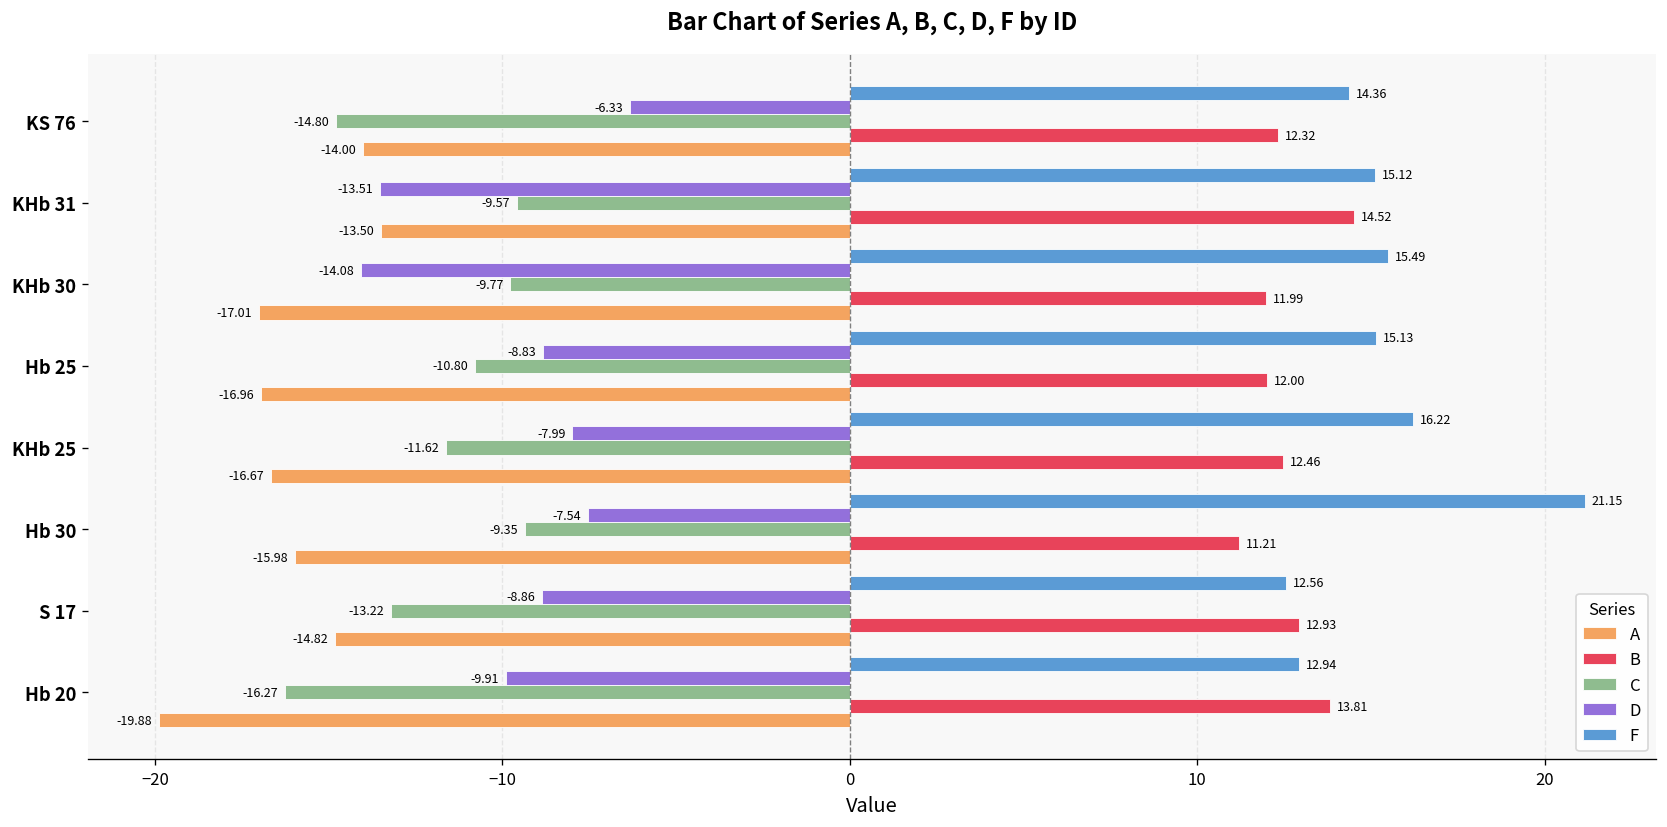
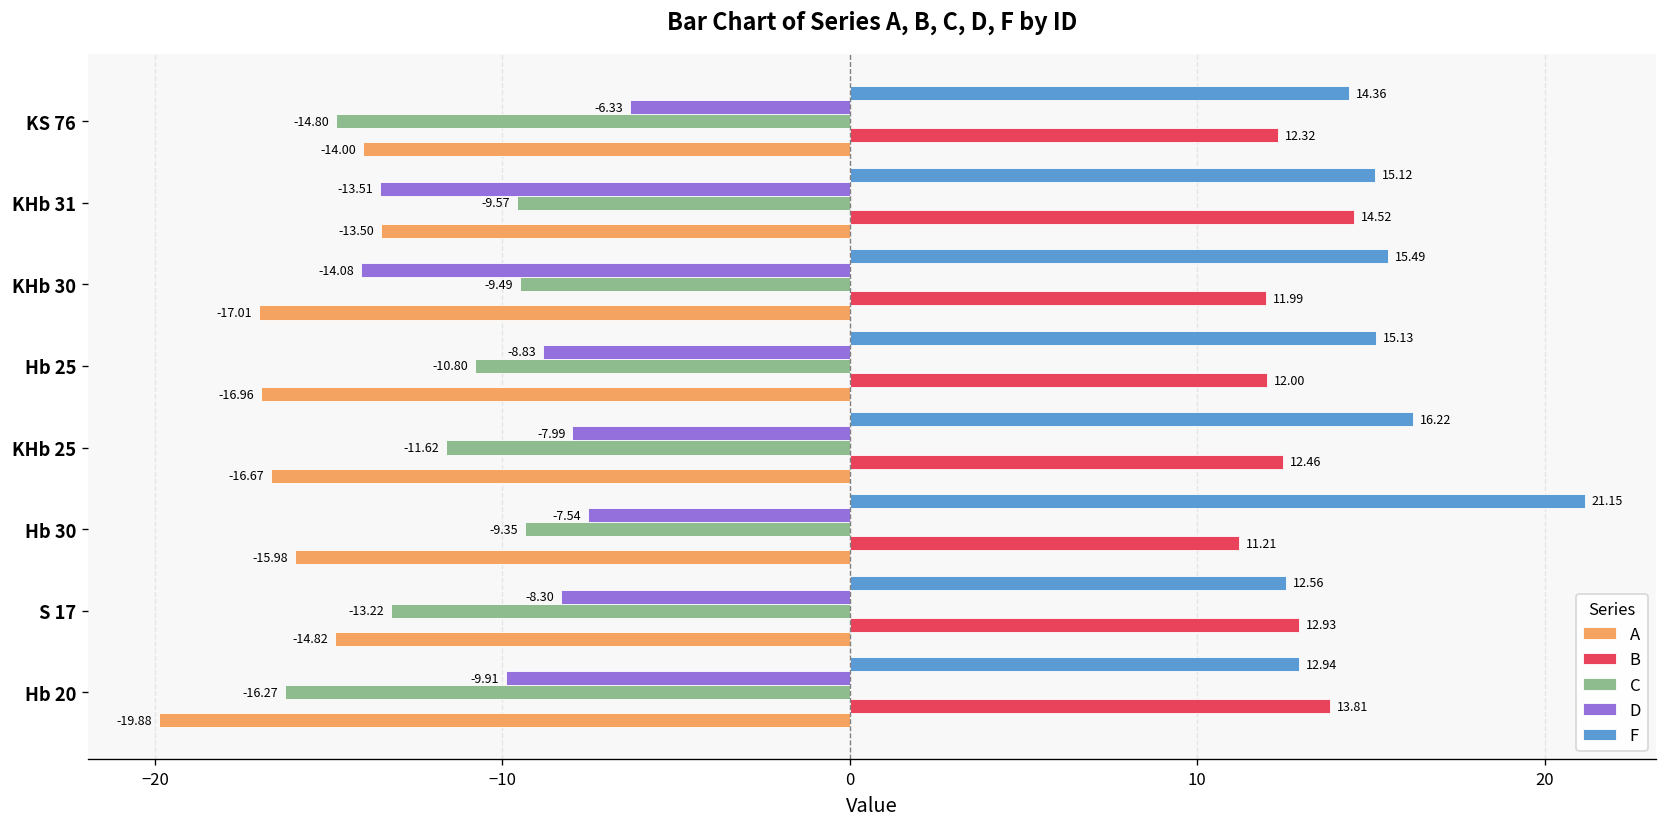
  {
    "A": {
      "KS 76": -14.00,
      "KHb 31": -13.50,
      "KHb 30": -17.01,
      "Hb 25": -16.96,
      "KHb 25": -16.67,
      "Hb 30": -15.98,
      "S 17": -14.82,
      "Hb 20": -19.88
    },
    "B": {
      "KS 76": 12.32,
      "KHb 31": 14.52,
      "KHb 30": 11.99,
      "Hb 25": 12.00,
      "KHb 25": 12.46,
      "Hb 30": 11.21,
      "S 17": 12.93,
      "Hb 20": 13.81
    },
    "C": {
      "KS 76": -14.80,
      "KHb 31": -9.57,
-     "KHb 30": -9.77,
+     "KHb 30": -9.49,
      "Hb 25": -10.80,
      "KHb 25": -11.62,
      "Hb 30": -9.35,
      "S 17": -13.22,
      "Hb 20": -16.27
    },
    "D": {
      "KS 76": -6.33,
      "KHb 31": -13.51,
      "KHb 30": -14.08,
      "Hb 25": -8.83,
      "KHb 25": -7.99,
      "Hb 30": -7.54,
-     "S 17": -8.86,
+     "S 17": -8.30,
      "Hb 20": -9.91
    },
    "F": {
      "KS 76": 14.36,
      "KHb 31": 15.12,
      "KHb 30": 15.49,
      "Hb 25": 15.13,
      "KHb 25": 16.22,
      "Hb 30": 21.15,
      "S 17": 12.56,
      "Hb 20": 12.94
    }
  }
